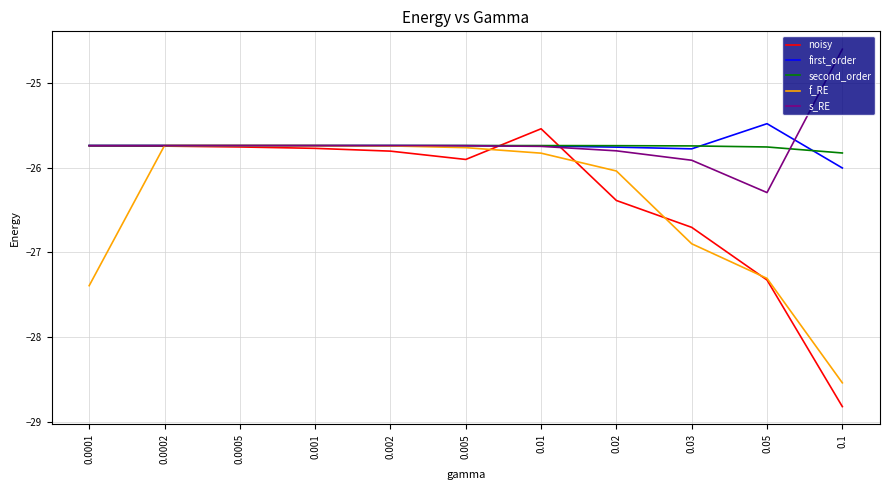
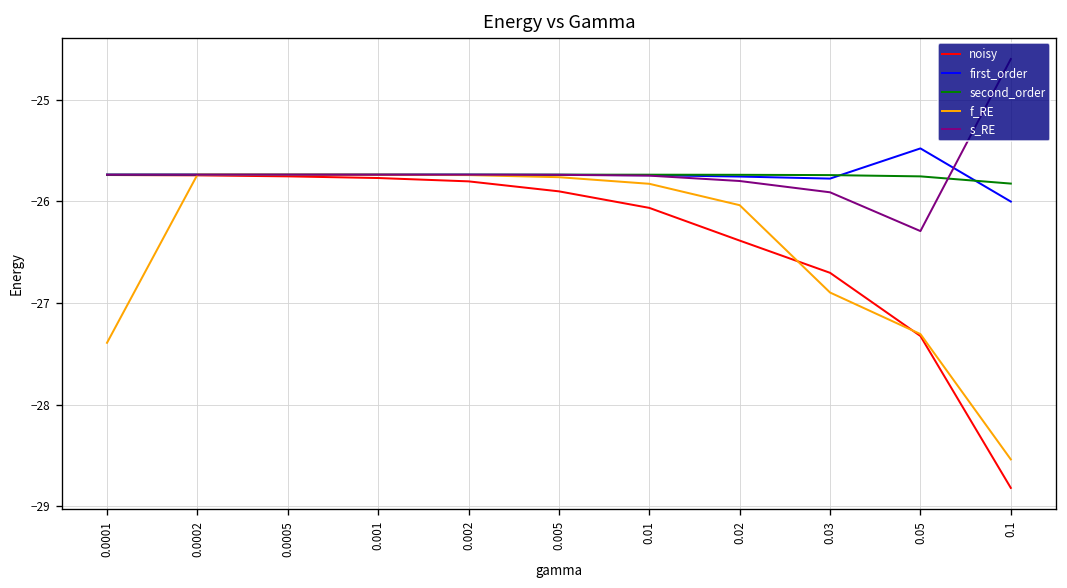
  {
    "noisy": {
      "0.001": -25.8,
      "0.002": -25.8,
      "0.005": -25.9,
-     "0.01": -25.5,
+     "0.01": -26.1,
      "0.02": -26.4,
      "0.03": -26.7,
      "0.1": -28.8
    },
    "first_order": {
      "0.03": -25.8,
      "0.05": -25.5,
      "0.1": -26.0
    },
    "second_order": {
      "0.03": -25.7,
      "0.05": -25.8,
      "0.1": -25.8
    },
    "f_RE": {
      "0.0001": -27.4,
      "0.01": -25.8,
      "0.02": -26.0,
      "0.03": -26.9,
      "0.1": -28.5
    },
    "s_RE": {
      "0.02": -25.8,
      "0.03": -25.9,
      "0.05": -26.3
    }
  }
